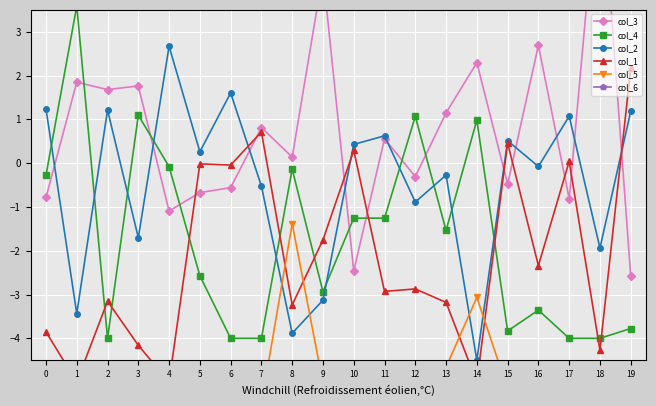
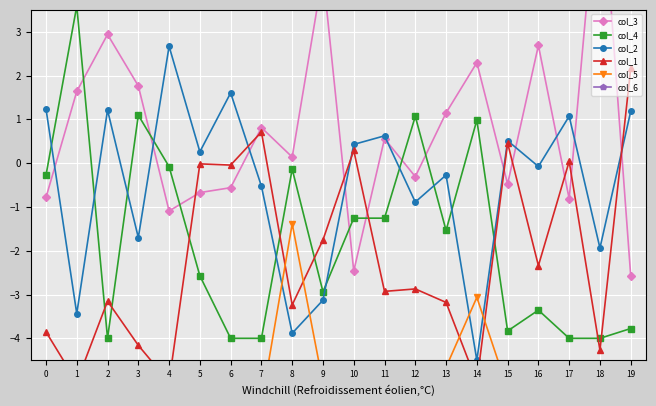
  {
    "col_3": {
      "0": -0.8,
-     "1": 1.8,
-     "2": 1.7,
+     "1": 1.6,
+     "2": 2.9,
      "3": 1.8,
      "4": -1.1,
      "5": -0.7,
      "6": -0.6,
      "7": 0.8,
      "8": 0.1,
      "10": -2.5,
      "11": 0.6,
      "12": -0.3,
      "13": 1.1,
      "14": 2.3,
      "15": -0.5,
      "16": 2.7,
      "17": -0.8,
      "19": -2.6
    },
    "col_4": {
      "0": -0.3,
      "2": -4.0,
      "3": 1.1,
      "4": -0.1,
      "5": -2.6,
      "6": -4.0,
      "7": -4.0,
      "8": -0.1,
      "9": -2.9,
      "10": -1.3,
      "11": -1.3,
      "12": 1.1,
      "13": -1.5,
      "14": 1.0,
      "15": -3.8,
      "16": -3.4,
      "17": -4.0,
      "18": -4.0,
      "19": -3.8
    },
    "col_2": {
      "0": 1.2,
      "1": -3.4,
      "2": 1.2,
      "3": -1.7,
      "4": 2.7,
      "5": 0.3,
      "6": 1.6,
      "7": -0.5,
      "8": -3.9,
      "9": -3.1,
      "10": 0.4,
      "11": 0.6,
      "12": -0.9,
      "13": -0.3,
      "14": -4.5,
      "16": -0.1,
      "17": 1.1,
      "18": -1.9,
      "19": 1.2
    },
    "col_1": {
      "0": -3.9,
      "2": -3.2,
      "3": -4.2,
      "5": 0.0,
      "6": 0.0,
      "7": 0.7,
      "8": -3.2,
      "9": -1.8,
      "10": 0.3,
      "11": -2.9,
      "12": -2.9,
      "13": -3.2,
      "16": -2.3,
      "17": 0.0,
      "18": -4.3
    },
    "col_5": {
      "8": -1.4,
      "14": -3.1
    }
  }
